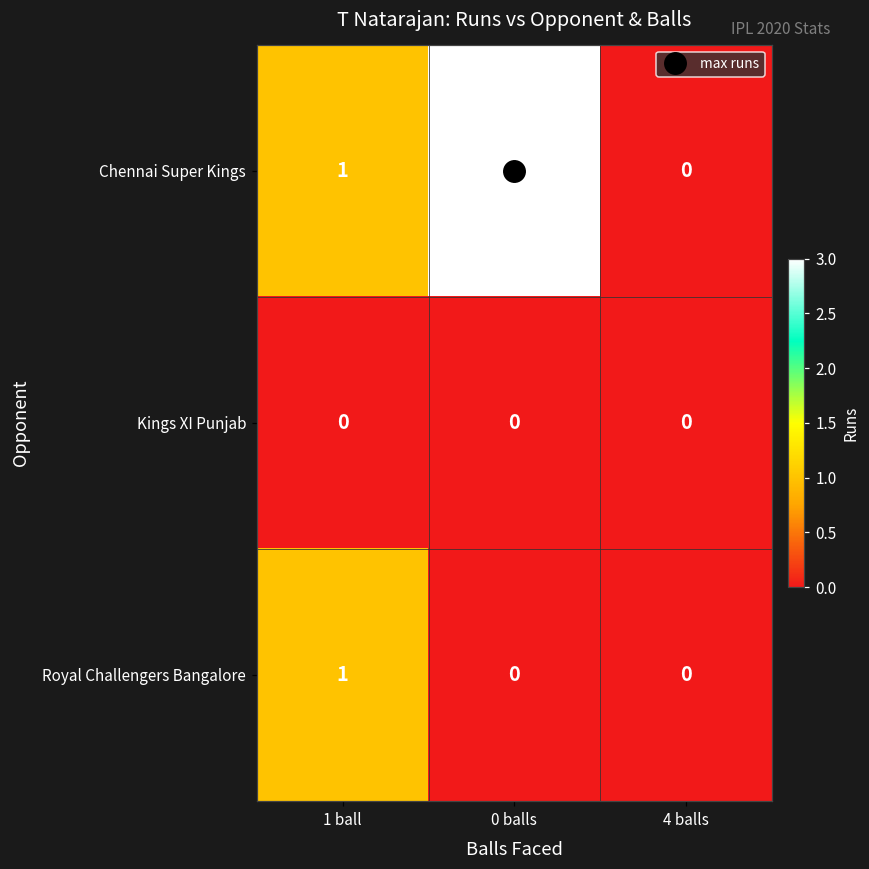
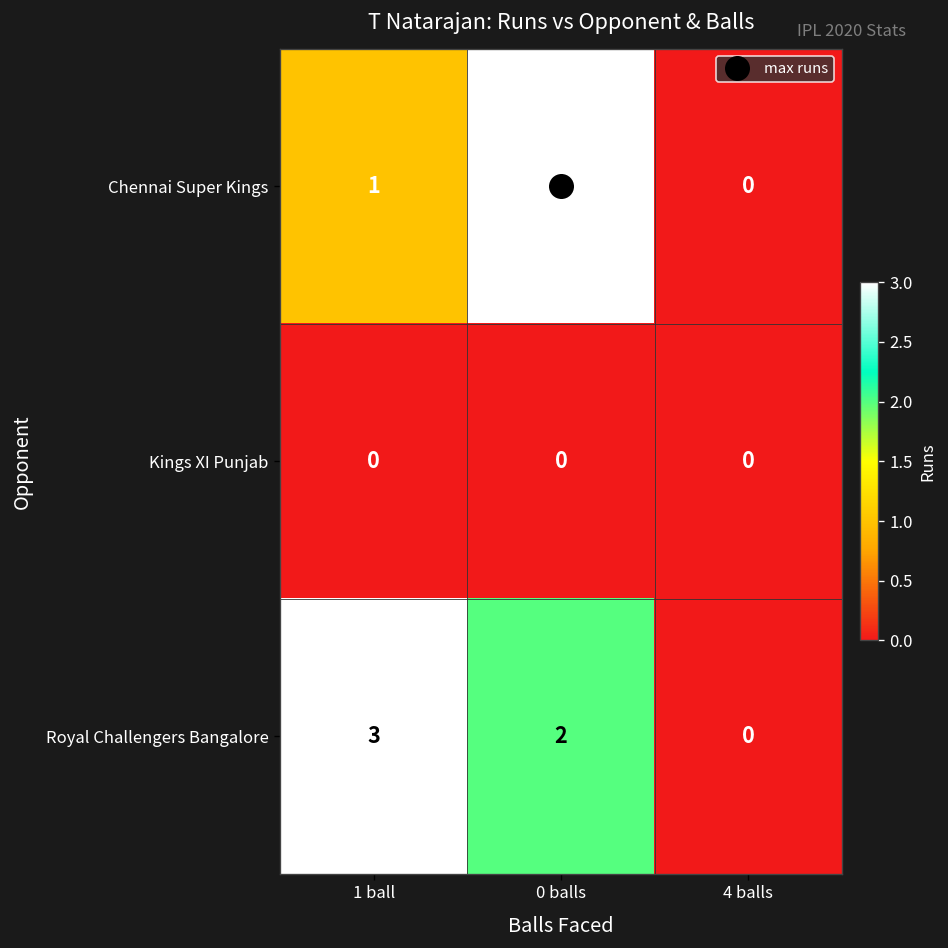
  {
    "Chennai Super Kings": {
      "1 ball": 1,
      "4 balls": 0
    },
    "Kings XI Punjab": {
      "1 ball": 0,
      "0 balls": 0,
      "4 balls": 0
    },
    "Royal Challengers Bangalore": {
-     "1 ball": 1,
-     "0 balls": 0,
+     "1 ball": 3,
+     "0 balls": 2,
      "4 balls": 0
    }
  }
